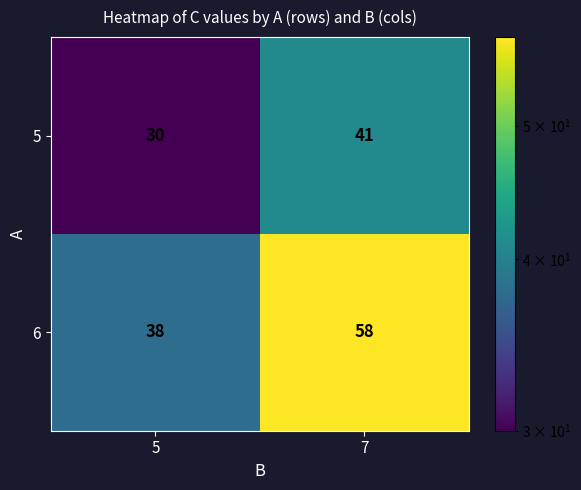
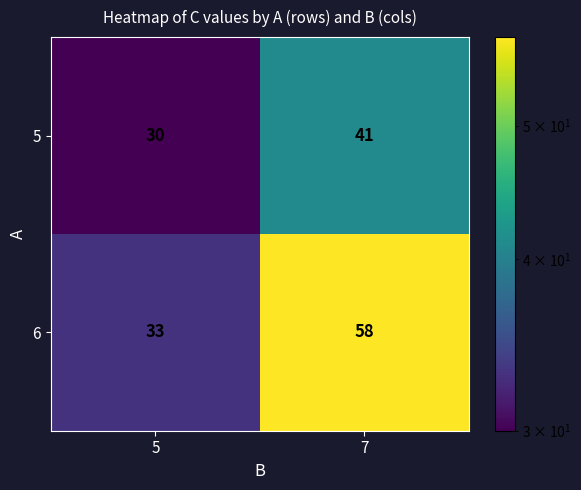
  {
    "5": {
      "5": 30,
      "7": 41
    },
    "6": {
-     "5": 38,
+     "5": 33,
      "7": 58
    }
  }
